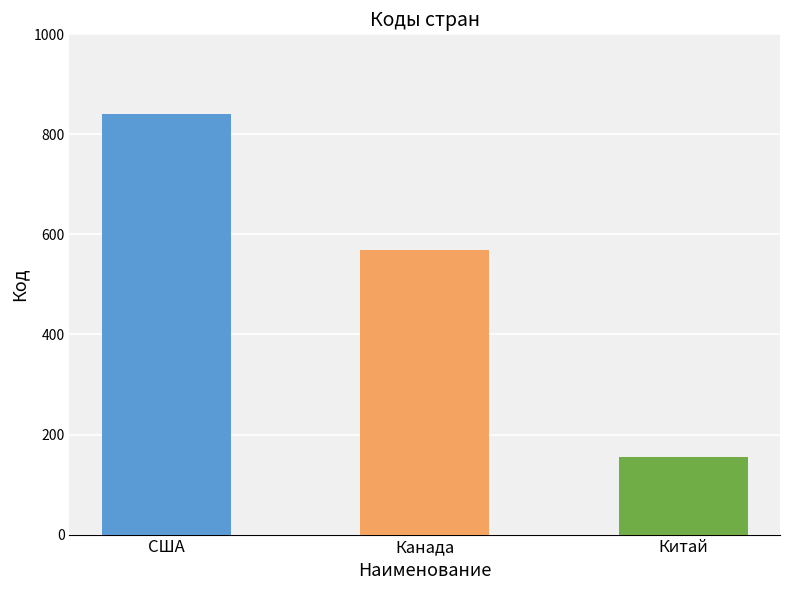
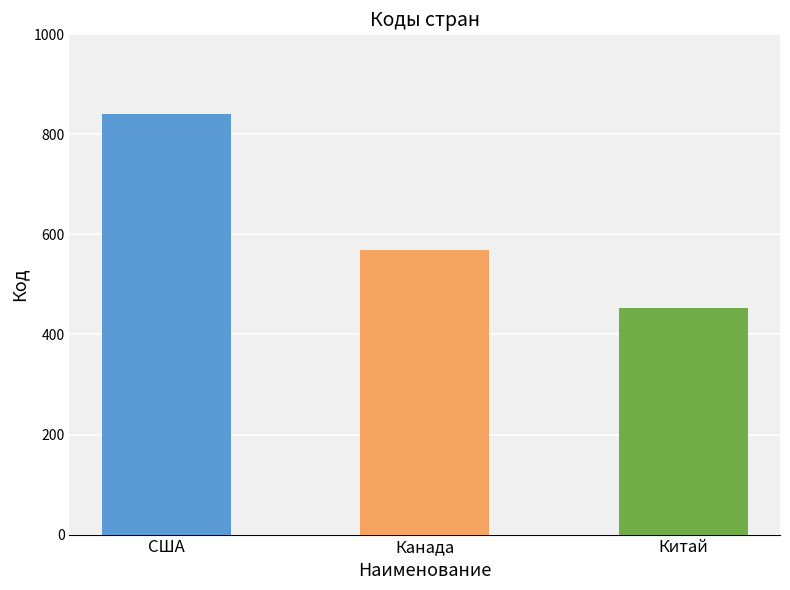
  {
    "США": 840,
    "Канада": 570,
-   "Китай": 160
+   "Китай": 450
  }
